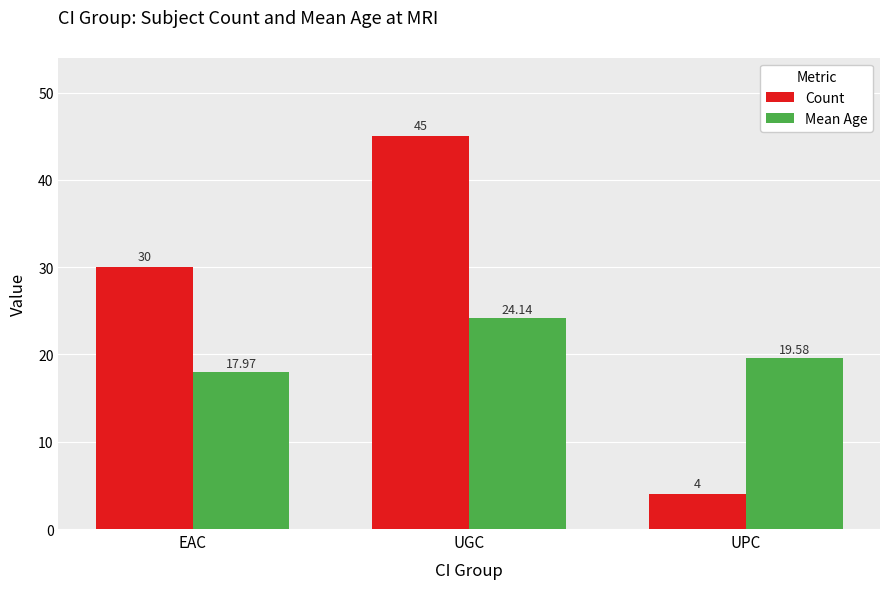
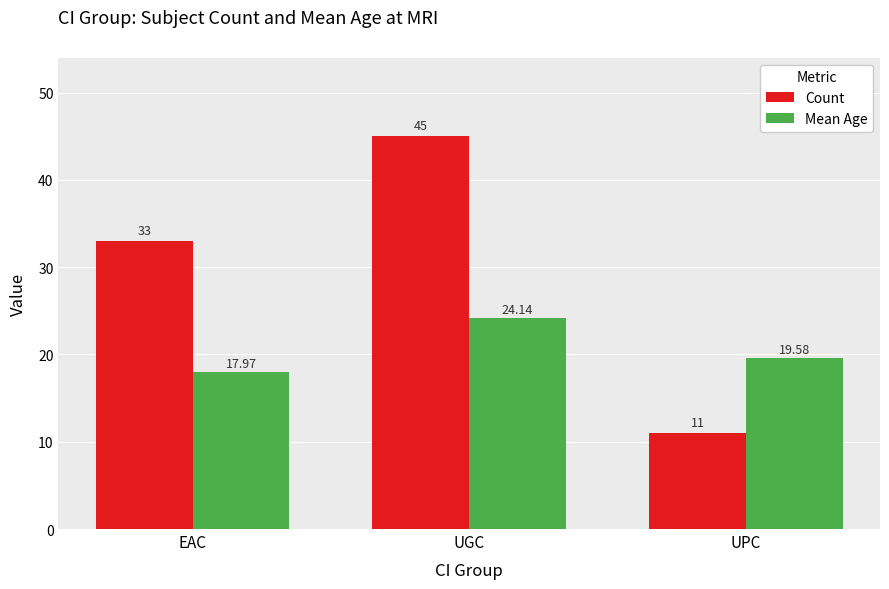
  {
    "Count": {
-     "EAC": 30,
+     "EAC": 33,
      "UGC": 45,
-     "UPC": 4
+     "UPC": 11
    },
    "Mean Age": {
      "EAC": 17.97,
      "UGC": 24.14,
      "UPC": 19.58
    }
  }
